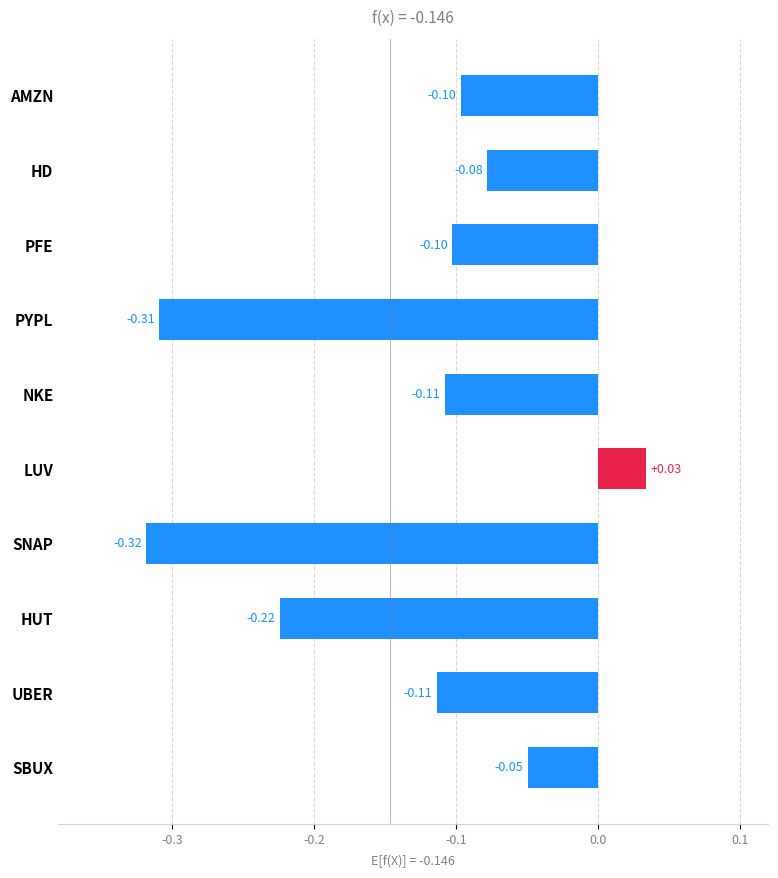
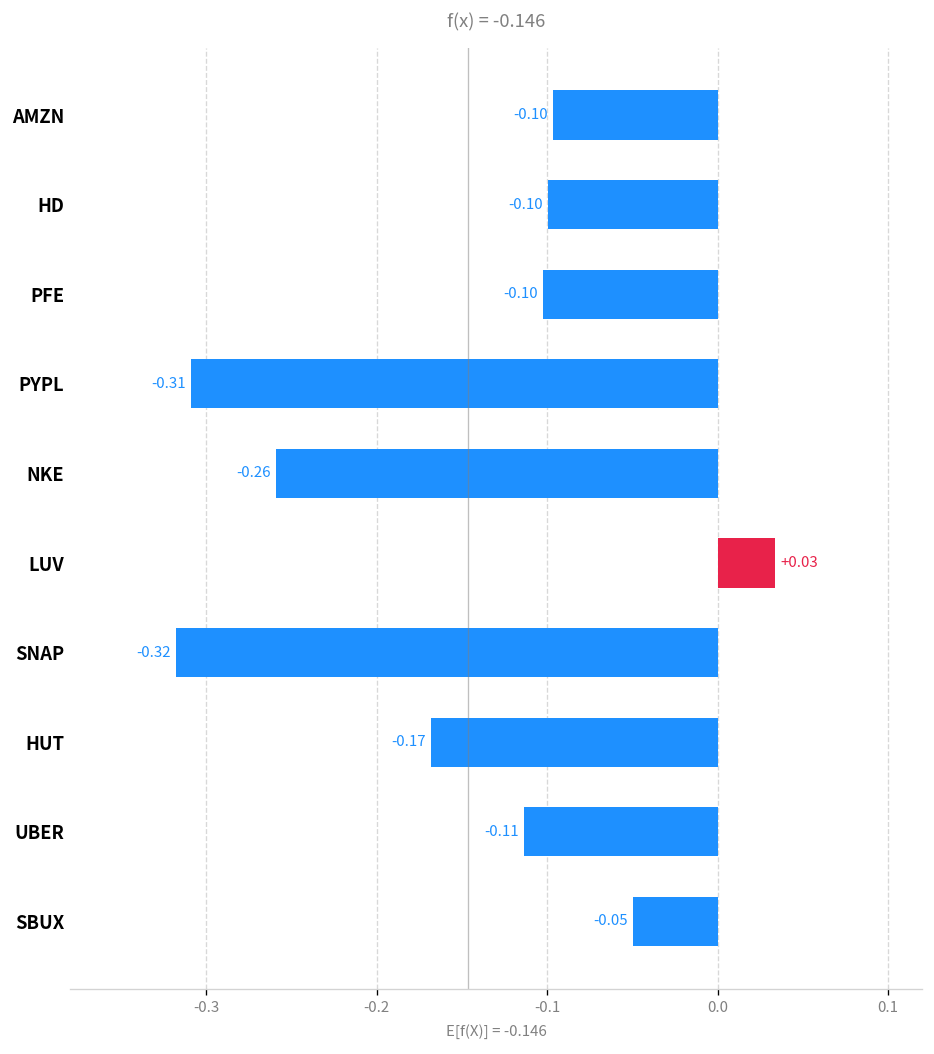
  {
    "AMZN": "-0.10",
-   "HD": "-0.08",
+   "HD": "-0.10",
    "PFE": "-0.10",
    "PYPL": "-0.31",
-   "NKE": "-0.11",
+   "NKE": "-0.26",
    "LUV": "+0.03",
    "SNAP": "-0.32",
-   "HUT": "-0.22",
+   "HUT": "-0.17",
    "UBER": "-0.11",
    "SBUX": "-0.05"
  }
